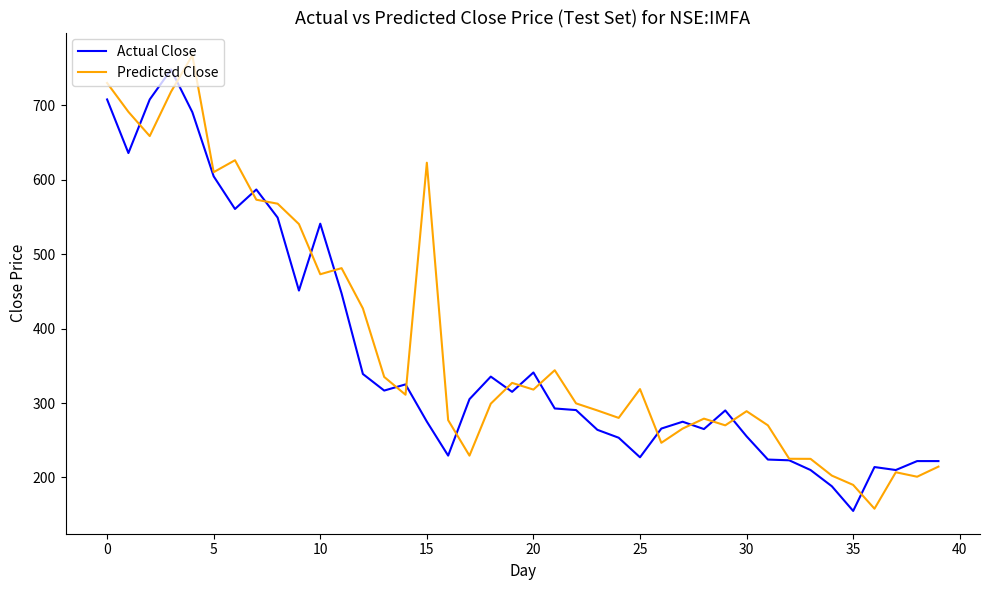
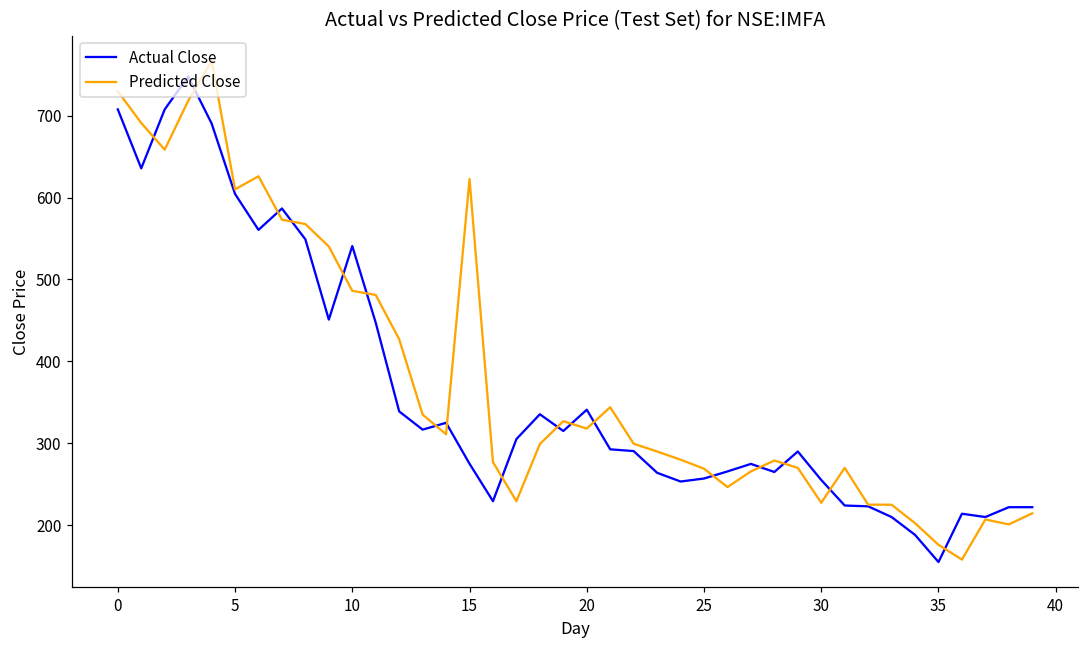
  {
    "Actual Close": {
      "0": 710,
      "5": 600,
      "10": 540,
      "15": 280,
      "20": 340,
-     "25": 230,
+     "25": 260,
      "30": 260,
      "35": 160
    },
    "Predicted Close": {
      "5": 610,
-     "10": 470,
+     "10": 490,
      "15": 620,
      "20": 320,
-     "25": 320,
-     "30": 290,
-     "35": 190
+     "25": 270,
+     "30": 230,
+     "35": 180
    }
  }
